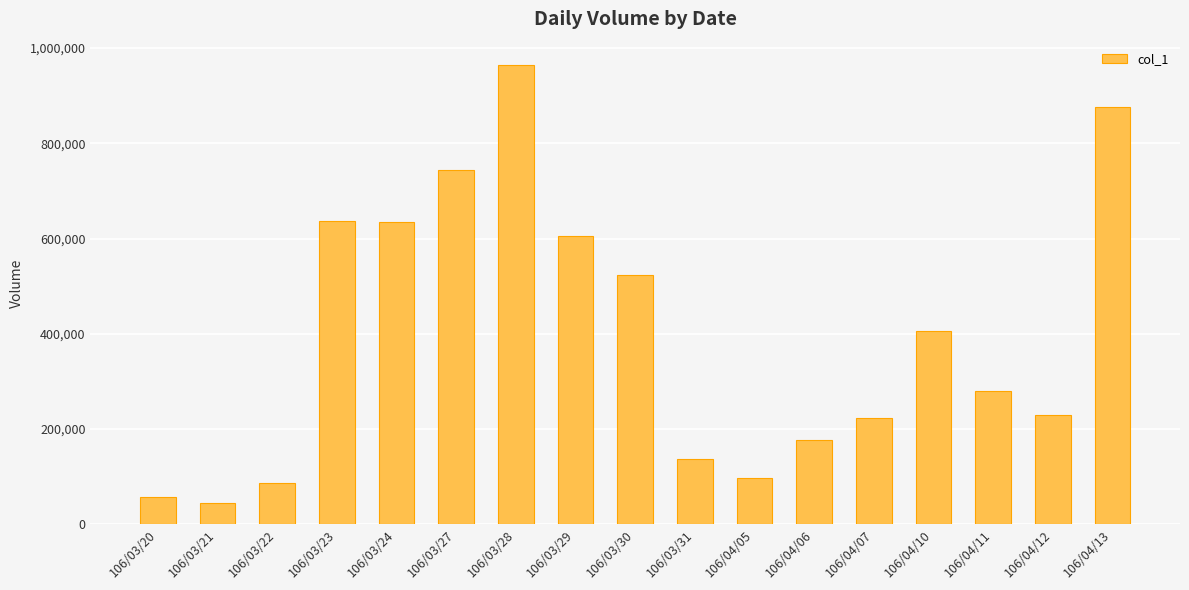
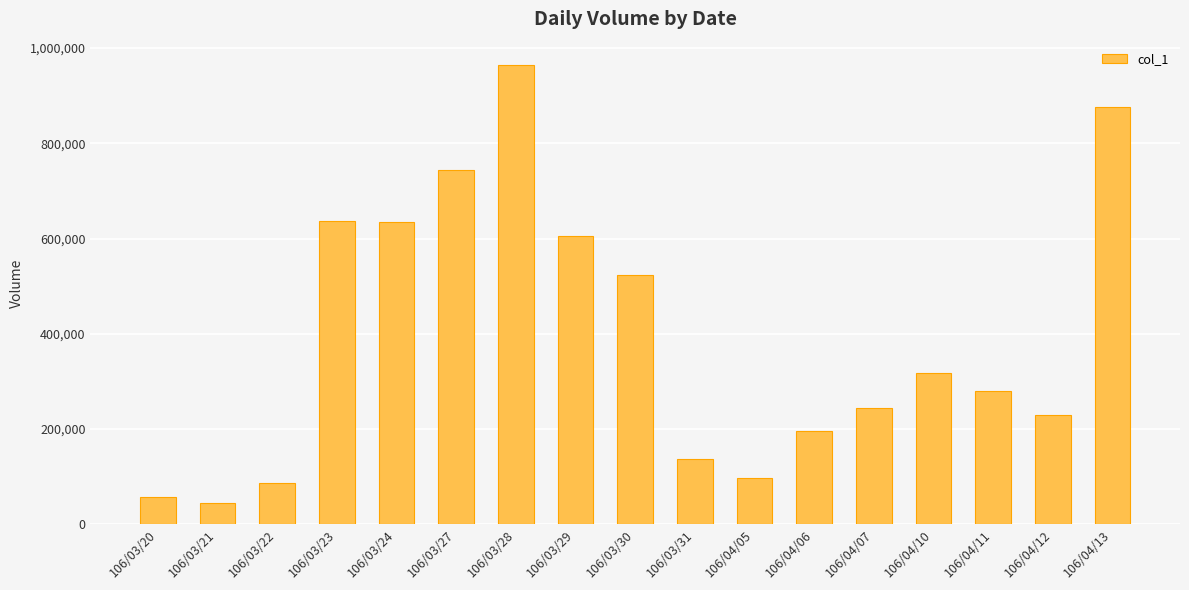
  {
    "106/03/20": "60,000",
    "106/03/21": "40,000",
    "106/03/22": "90,000",
    "106/03/23": "640,000",
    "106/03/24": "630,000",
    "106/03/27": "740,000",
    "106/03/28": "970,000",
    "106/03/29": "610,000",
    "106/03/30": "520,000",
    "106/03/31": "140,000",
    "106/04/05": "100,000",
-   "106/04/06": "180,000",
-   "106/04/07": "220,000",
-   "106/04/10": "410,000",
+   "106/04/06": "200,000",
+   "106/04/07": "240,000",
+   "106/04/10": "320,000",
    "106/04/11": "280,000",
    "106/04/12": "230,000",
    "106/04/13": "880,000"
  }
